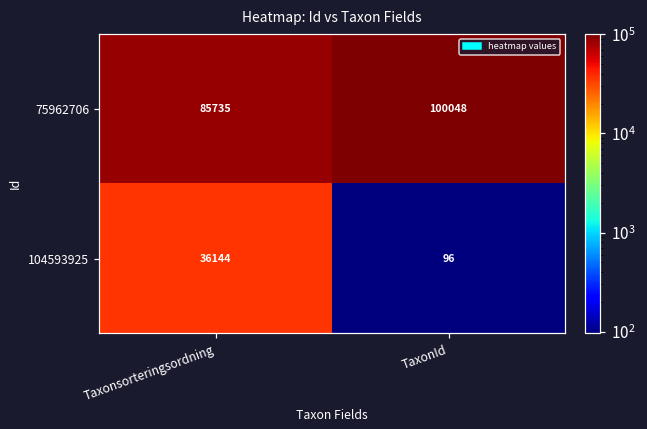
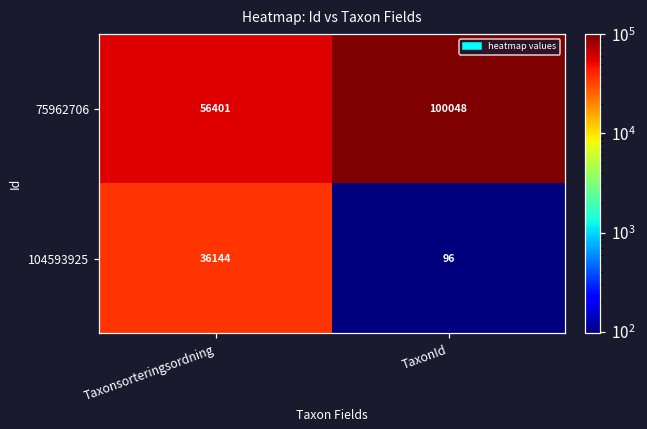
  {
    "75962706": {
-     "Taxonsorteringsordning": 85735,
+     "Taxonsorteringsordning": 56401,
      "TaxonId": 100048
    },
    "104593925": {
      "Taxonsorteringsordning": 36144,
      "TaxonId": 96
    }
  }
